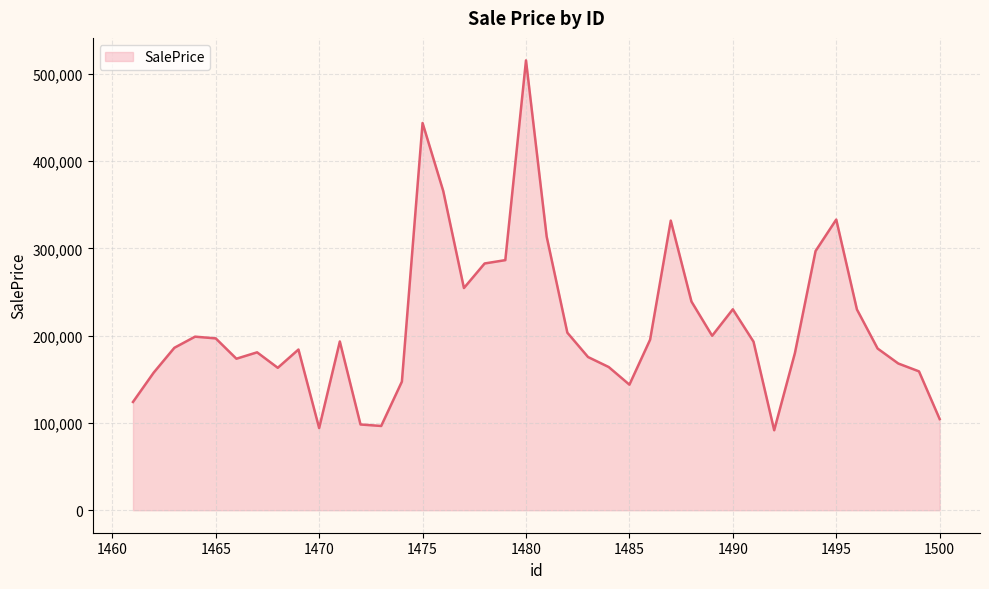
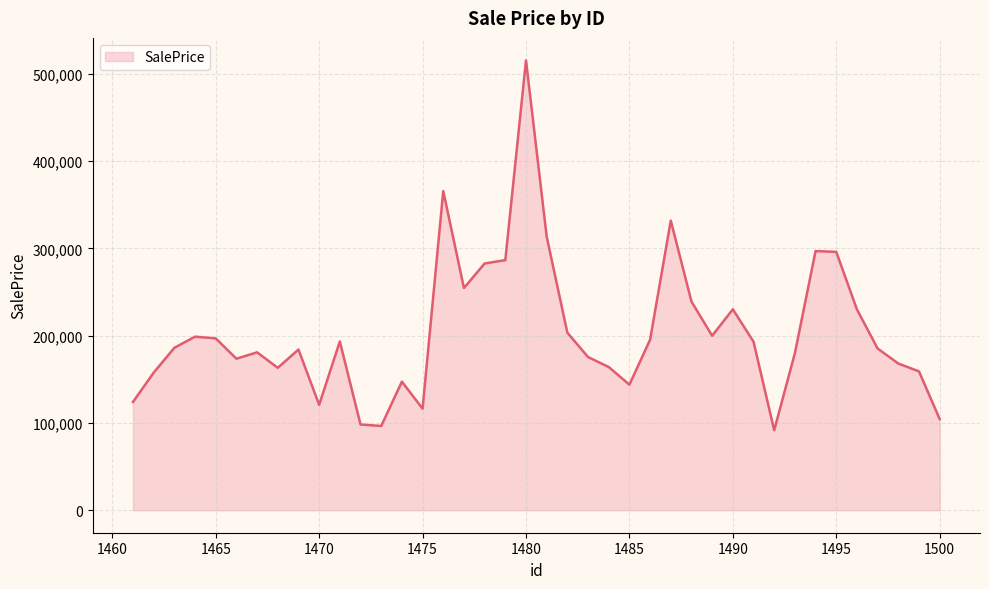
  {
    "1465": "200,000",
-   "1470": "90,000",
-   "1475": "440,000",
+   "1470": "120,000",
+   "1475": "120,000",
    "1480": "520,000",
    "1485": "140,000",
    "1490": "230,000",
-   "1495": "330,000",
+   "1495": "300,000",
    "1500": "100,000"
  }
